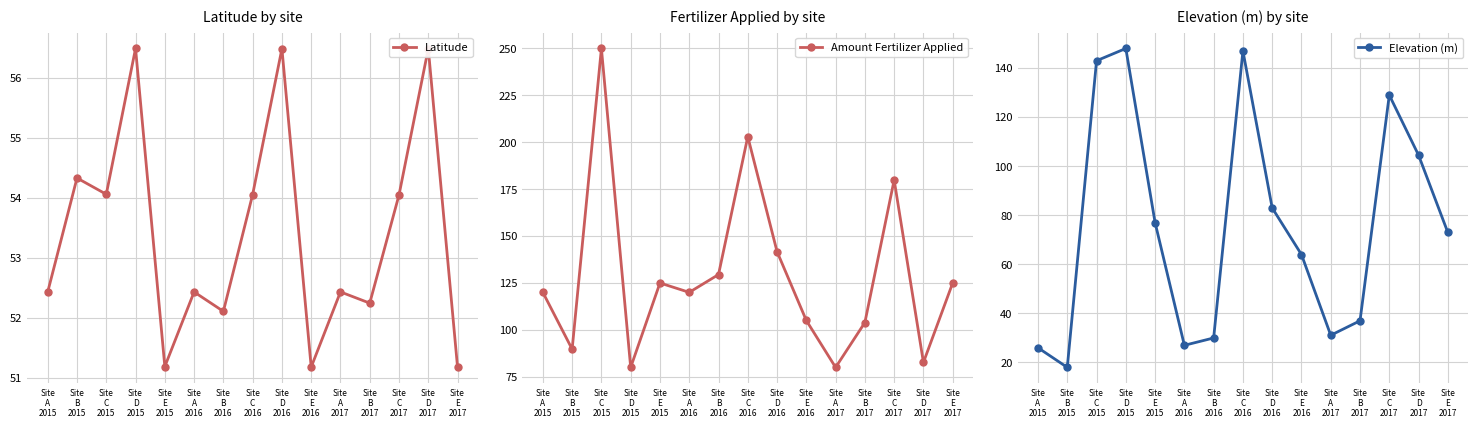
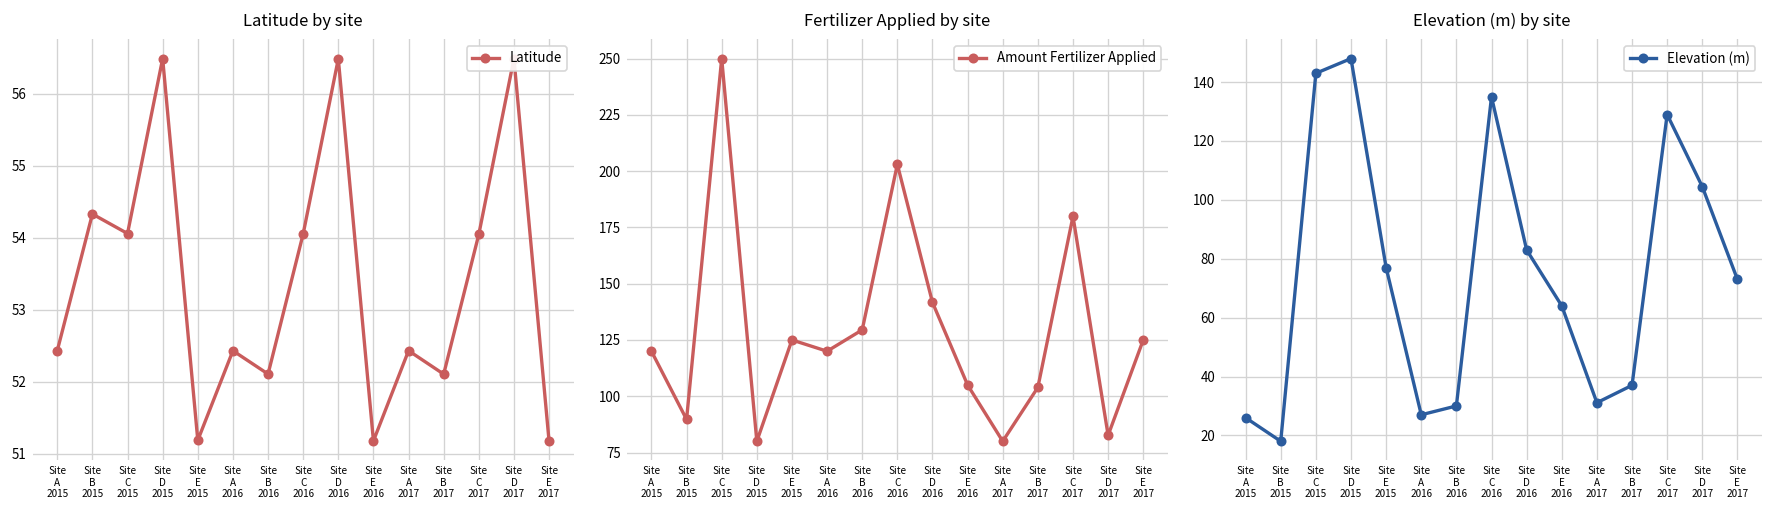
  {
    "Latitude by site": {
      "Site A 2015": 52.4,
      "Site B 2015": 54.3,
      "Site C 2015": 54.1,
      "Site D 2015": 56.5,
      "Site E 2015": 51.2,
      "Site A 2016": 52.4,
      "Site B 2016": 52.1,
      "Site C 2016": 54.1,
      "Site D 2016": 56.5,
      "Site E 2016": 51.2,
      "Site A 2017": 52.4,
-     "Site B 2017": 52.2,
+     "Site B 2017": 52.1,
      "Site C 2017": 54.0,
      "Site E 2017": 51.2
    },
    "Fertilizer Applied by site": {
      "Site A 2015": 120,
      "Site B 2015": 90,
      "Site C 2015": 250,
      "Site D 2015": 80,
      "Site E 2015": 125,
      "Site A 2016": 120,
      "Site B 2016": 129,
      "Site C 2016": 203,
      "Site D 2016": 142,
      "Site E 2016": 105,
      "Site A 2017": 80,
      "Site B 2017": 104,
      "Site C 2017": 180,
      "Site D 2017": 83,
      "Site E 2017": 125
    },
    "Elevation (m) by site": {
      "Site A 2015": 26,
      "Site B 2015": 18,
      "Site C 2015": 143,
      "Site D 2015": 148,
      "Site E 2015": 77,
      "Site A 2016": 27,
      "Site B 2016": 30,
-     "Site C 2016": 147,
+     "Site C 2016": 135,
      "Site D 2016": 83,
      "Site E 2016": 64,
      "Site A 2017": 31,
      "Site B 2017": 37,
      "Site C 2017": 129,
      "Site D 2017": 105,
      "Site E 2017": 73
    }
  }
